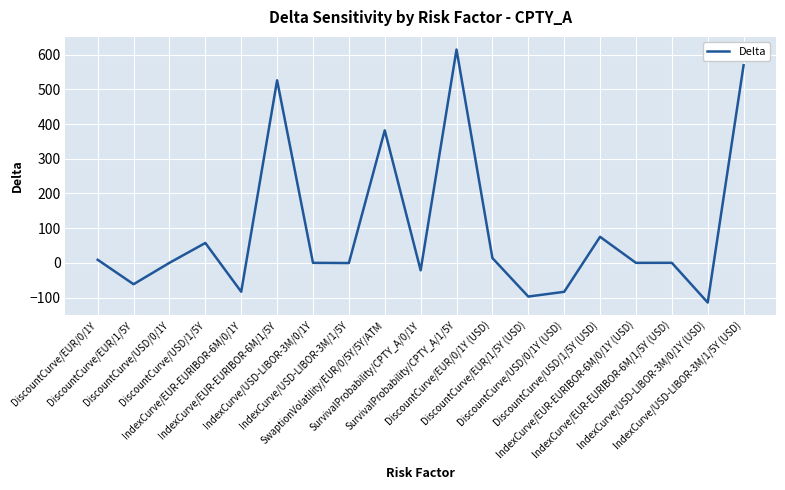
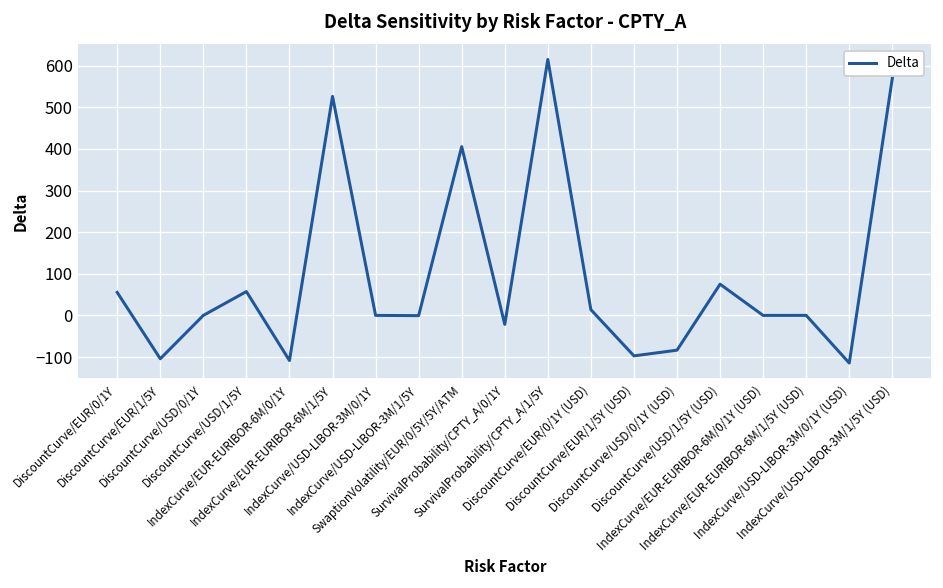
  {
-   "DiscountCurve/EUR/0/1Y": 10,
-   "DiscountCurve/EUR/1/5Y": -60,
+   "DiscountCurve/EUR/0/1Y": 60,
+   "DiscountCurve/EUR/1/5Y": -100,
    "DiscountCurve/USD/0/1Y": 0,
    "DiscountCurve/USD/1/5Y": 60,
-   "IndexCurve/EUR-EURIBOR-6M/0/1Y": -80,
+   "IndexCurve/EUR-EURIBOR-6M/0/1Y": -110,
    "IndexCurve/EUR-EURIBOR-6M/1/5Y": 530,
    "IndexCurve/USD-LIBOR-3M/0/1Y": 0,
    "IndexCurve/USD-LIBOR-3M/1/5Y": 0,
-   "SwaptionVolatility/EUR/0/5Y/5Y/ATM": 380,
+   "SwaptionVolatility/EUR/0/5Y/5Y/ATM": 410,
    "SurvivalProbability/CPTY_A/0/1Y": -20,
    "SurvivalProbability/CPTY_A/1/5Y": 620,
    "DiscountCurve/EUR/0/1Y (USD)": 10,
    "DiscountCurve/EUR/1/5Y (USD)": -100,
    "DiscountCurve/USD/0/1Y (USD)": -80,
    "DiscountCurve/USD/1/5Y (USD)": 80,
    "IndexCurve/EUR-EURIBOR-6M/0/1Y (USD)": 0,
    "IndexCurve/EUR-EURIBOR-6M/1/5Y (USD)": 0,
    "IndexCurve/USD-LIBOR-3M/0/1Y (USD)": -110,
    "IndexCurve/USD-LIBOR-3M/1/5Y (USD)": 570
  }
